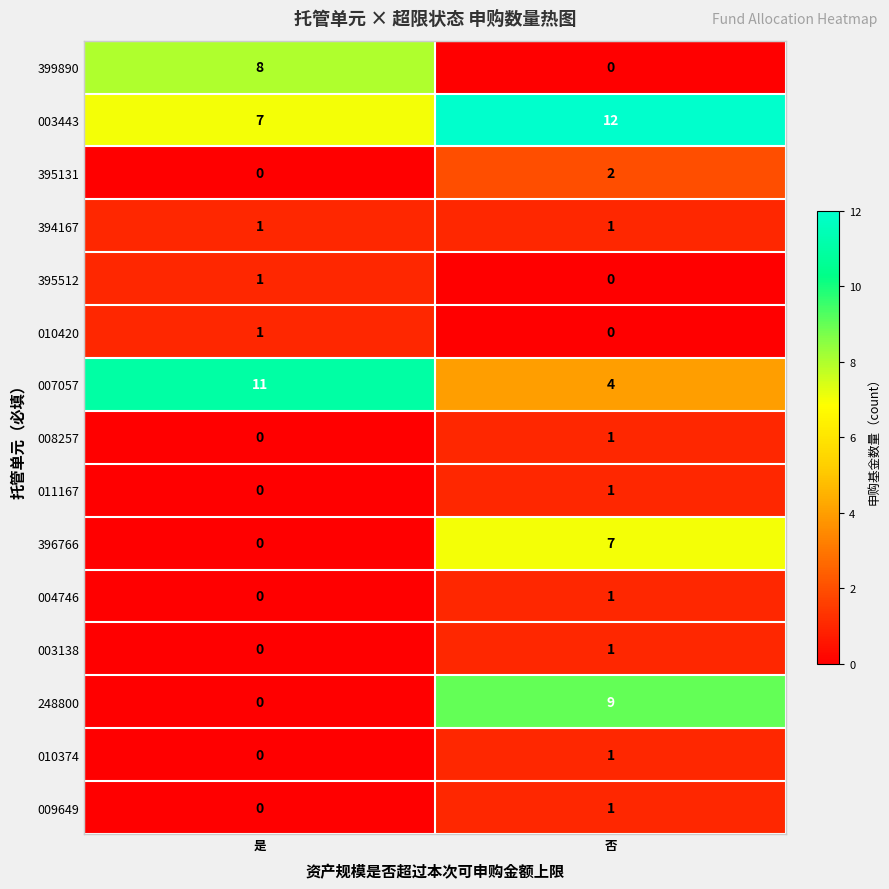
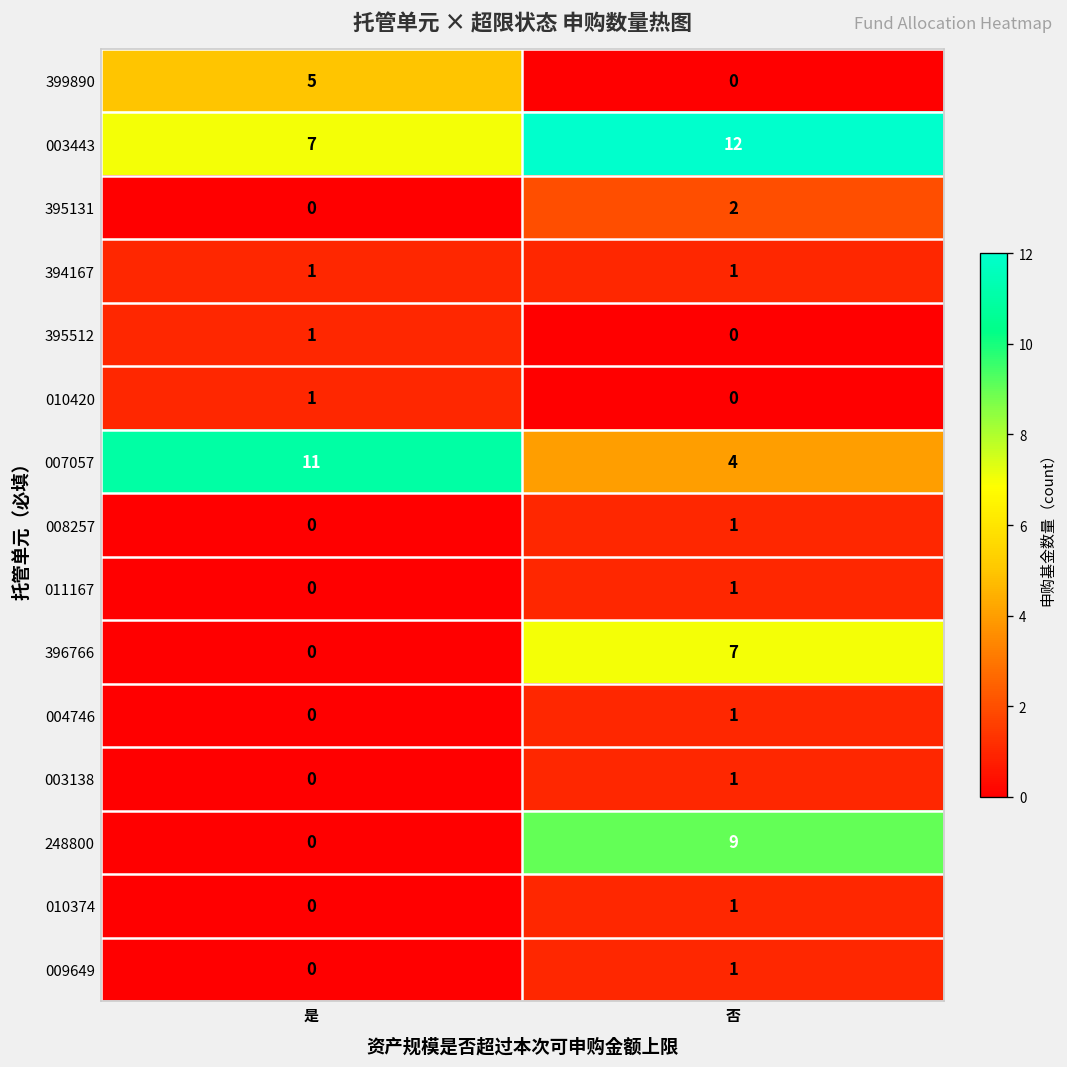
  {
    "399890": {
-     "是": 8,
+     "是": 5,
      "否": 0
    },
    "003443": {
      "是": 7,
      "否": 12
    },
    "395131": {
      "是": 0,
      "否": 2
    },
    "394167": {
      "是": 1,
      "否": 1
    },
    "395512": {
      "是": 1,
      "否": 0
    },
    "010420": {
      "是": 1,
      "否": 0
    },
    "007057": {
      "是": 11,
      "否": 4
    },
    "008257": {
      "是": 0,
      "否": 1
    },
    "011167": {
      "是": 0,
      "否": 1
    },
    "396766": {
      "是": 0,
      "否": 7
    },
    "004746": {
      "是": 0,
      "否": 1
    },
    "003138": {
      "是": 0,
      "否": 1
    },
    "248800": {
      "是": 0,
      "否": 9
    },
    "010374": {
      "是": 0,
      "否": 1
    },
    "009649": {
      "是": 0,
      "否": 1
    }
  }
